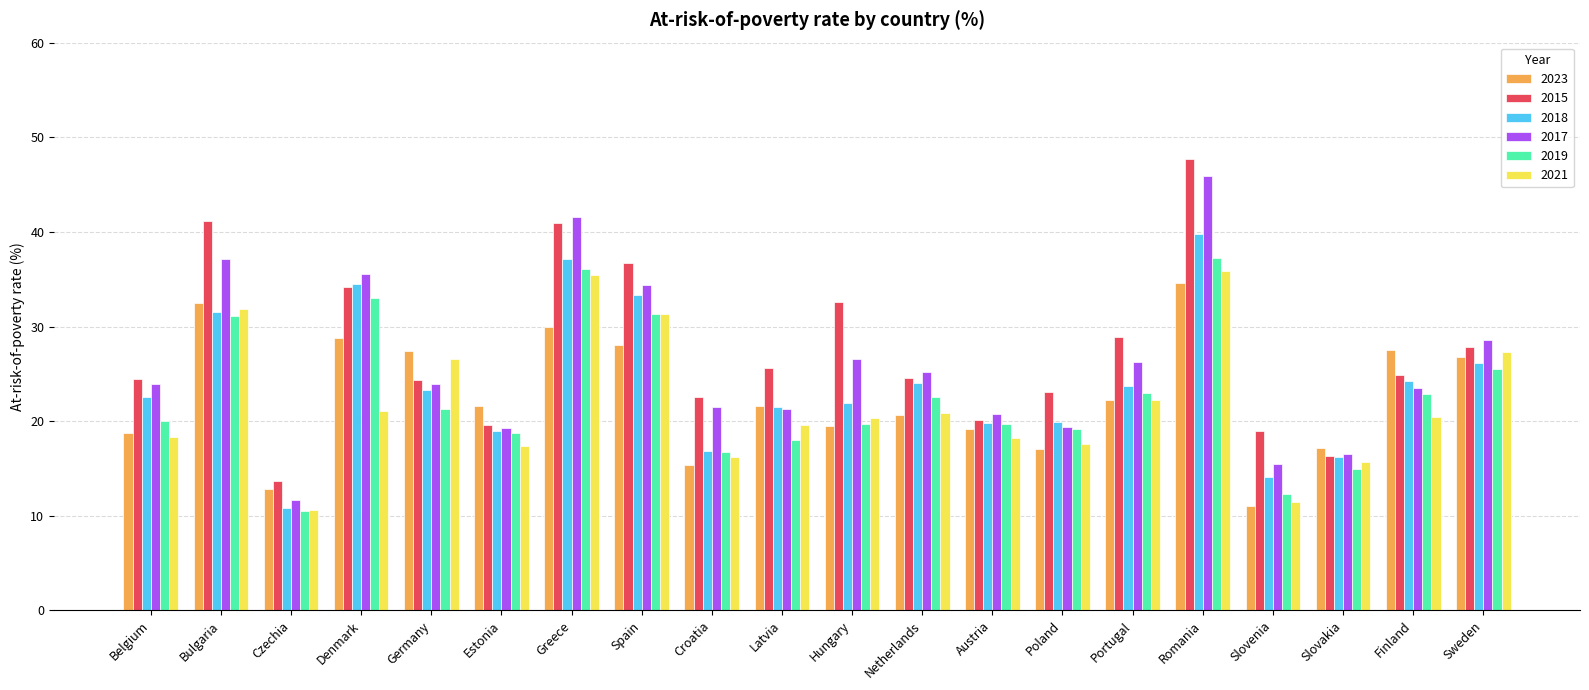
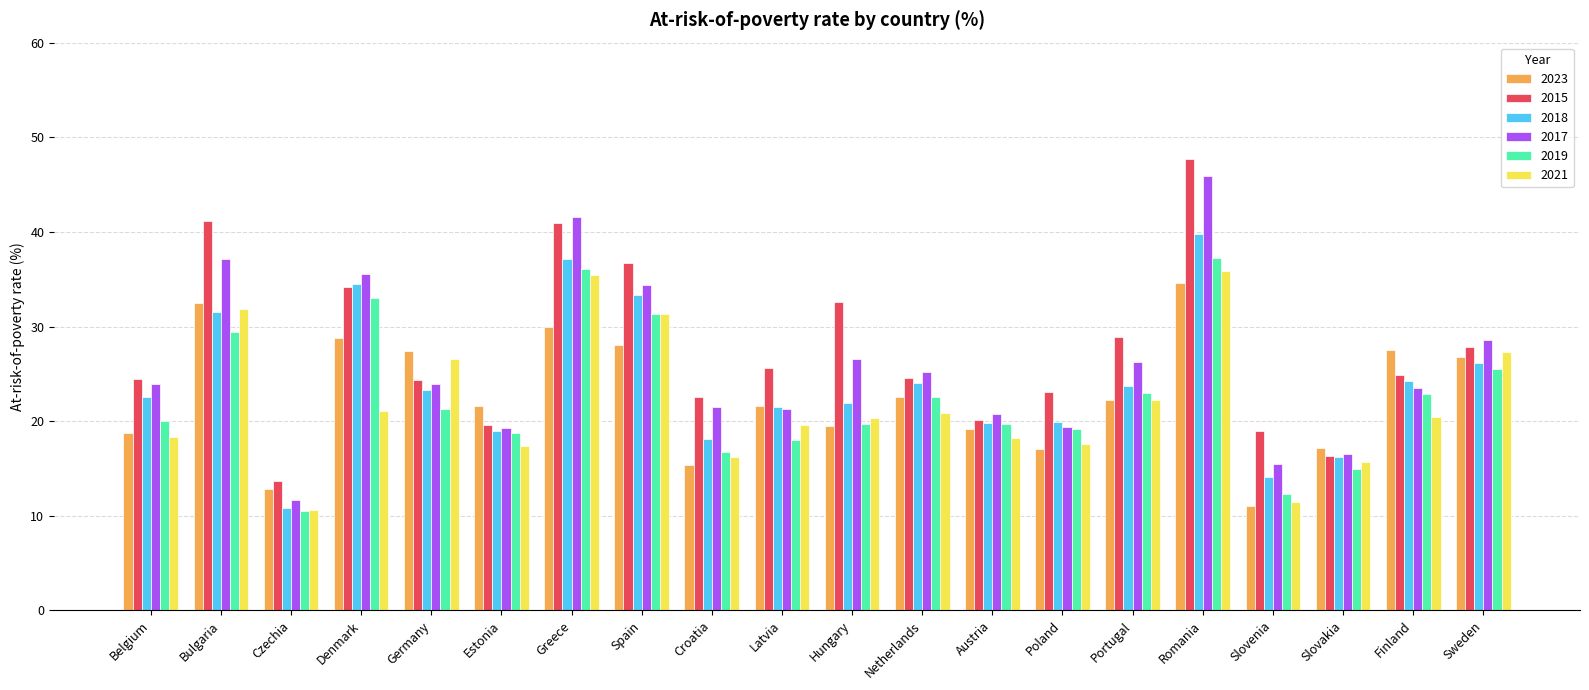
  {
    "2023": {
      "Belgium": 19,
      "Bulgaria": 33,
      "Czechia": 13,
      "Denmark": 29,
      "Germany": 27,
      "Estonia": 22,
      "Greece": 30,
      "Spain": 28,
      "Croatia": 15,
      "Latvia": 22,
      "Hungary": 20,
-     "Netherlands": 21,
+     "Netherlands": 23,
      "Austria": 19,
      "Poland": 17,
      "Portugal": 22,
      "Romania": 35,
      "Slovenia": 11,
      "Slovakia": 17,
      "Finland": 28,
      "Sweden": 27
    },
    "2015": {
      "Belgium": 25,
      "Bulgaria": 41,
      "Czechia": 14,
      "Denmark": 34,
      "Germany": 24,
      "Estonia": 20,
      "Greece": 41,
      "Spain": 37,
      "Croatia": 23,
      "Latvia": 26,
      "Hungary": 33,
      "Netherlands": 25,
      "Austria": 20,
      "Poland": 23,
      "Portugal": 29,
      "Romania": 48,
      "Slovenia": 19,
      "Slovakia": 16,
      "Finland": 25,
      "Sweden": 28
    },
    "2018": {
      "Belgium": 23,
      "Bulgaria": 32,
      "Czechia": 11,
      "Denmark": 35,
      "Germany": 23,
      "Estonia": 19,
      "Greece": 37,
      "Spain": 33,
-     "Croatia": 17,
+     "Croatia": 18,
      "Latvia": 22,
      "Hungary": 22,
      "Netherlands": 24,
      "Austria": 20,
      "Poland": 20,
      "Portugal": 24,
      "Romania": 40,
      "Slovenia": 14,
      "Slovakia": 16,
      "Finland": 24,
      "Sweden": 26
    },
    "2017": {
      "Belgium": 24,
      "Bulgaria": 37,
      "Czechia": 12,
      "Denmark": 36,
      "Germany": 24,
      "Estonia": 19,
      "Greece": 42,
      "Spain": 34,
      "Croatia": 22,
      "Latvia": 21,
      "Hungary": 27,
      "Netherlands": 25,
      "Austria": 21,
      "Poland": 19,
      "Portugal": 26,
      "Romania": 46,
      "Slovenia": 16,
      "Slovakia": 17,
      "Finland": 24,
      "Sweden": 29
    },
    "2019": {
      "Belgium": 20,
-     "Bulgaria": 31,
+     "Bulgaria": 29,
      "Czechia": 11,
      "Denmark": 33,
      "Germany": 21,
      "Estonia": 19,
      "Greece": 36,
      "Spain": 31,
      "Croatia": 17,
      "Latvia": 18,
      "Hungary": 20,
      "Netherlands": 23,
      "Austria": 20,
      "Poland": 19,
      "Portugal": 23,
      "Romania": 37,
      "Slovenia": 12,
      "Slovakia": 15,
      "Finland": 23,
      "Sweden": 26
    },
    "2021": {
      "Belgium": 18,
      "Bulgaria": 32,
      "Czechia": 11,
      "Denmark": 21,
      "Germany": 27,
      "Estonia": 17,
      "Greece": 35,
      "Spain": 31,
      "Croatia": 16,
      "Latvia": 20,
      "Hungary": 20,
      "Netherlands": 21,
      "Austria": 18,
      "Poland": 18,
      "Portugal": 22,
      "Romania": 36,
      "Slovenia": 12,
      "Slovakia": 16,
      "Finland": 20,
      "Sweden": 27
    }
  }
